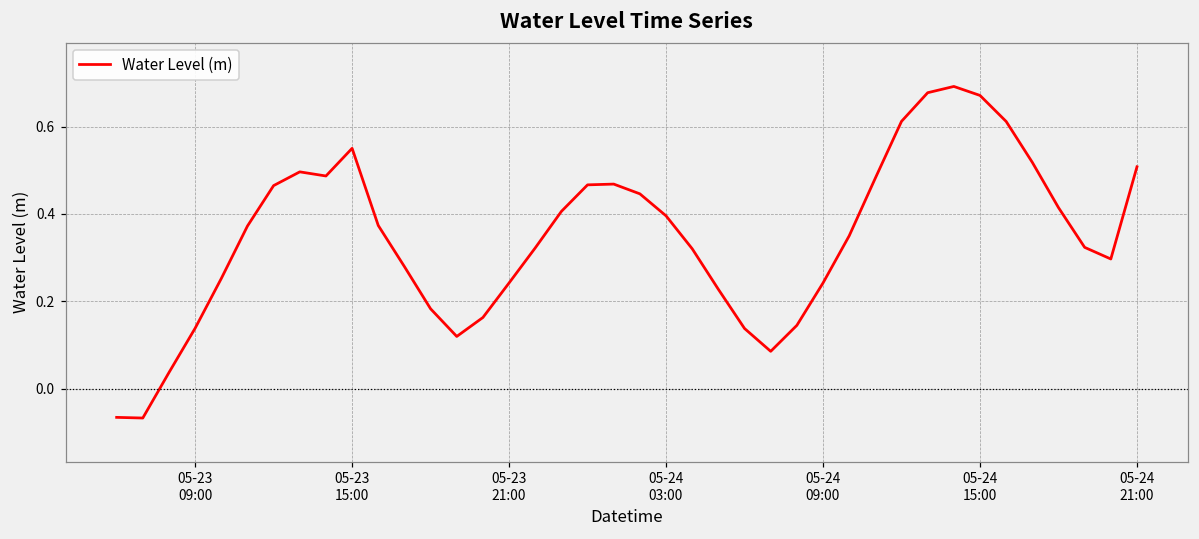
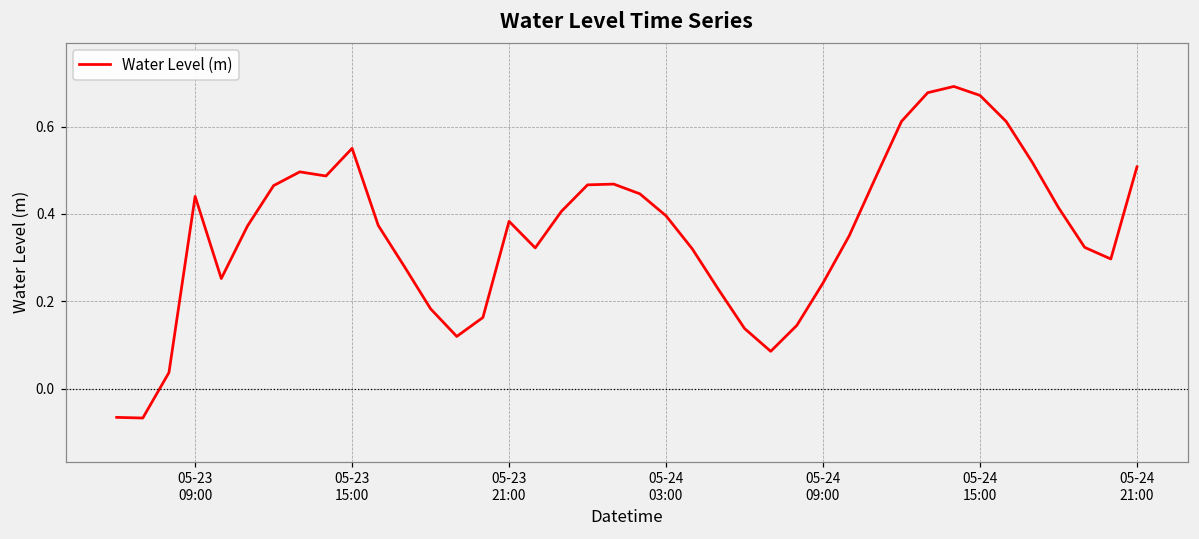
  {
-   "05-23 09:00": 0.14,
+   "05-23 09:00": 0.44,
    "05-23 15:00": 0.55,
-   "05-23 21:00": 0.24,
+   "05-23 21:00": 0.38,
    "05-24 03:00": 0.40,
    "05-24 09:00": 0.24,
    "05-24 15:00": 0.67,
    "05-24 21:00": 0.51
  }
